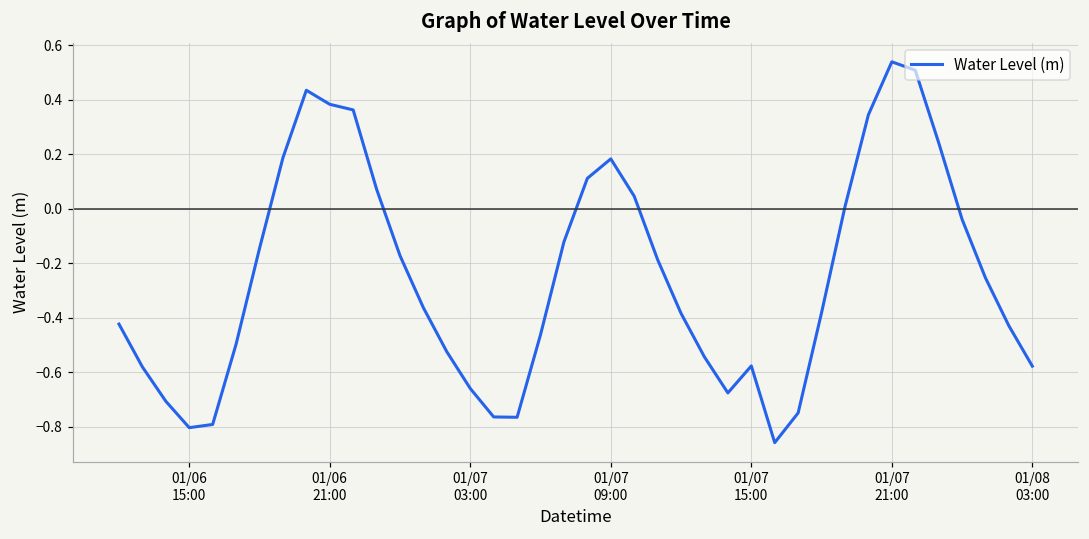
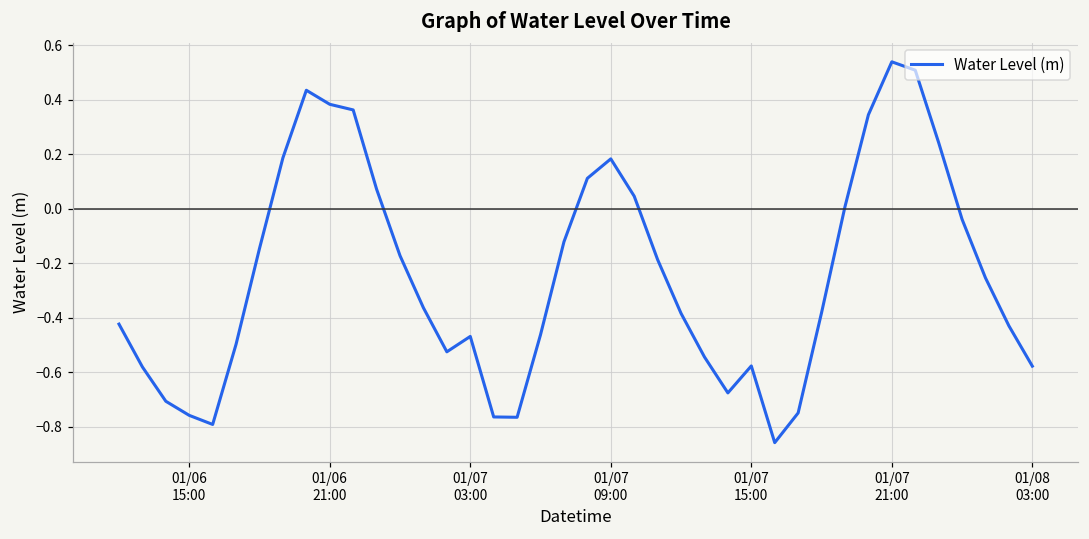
  {
-   "01/06 15:00": -0.80,
+   "01/06 15:00": -0.76,
    "01/06 21:00": 0.38,
-   "01/07 03:00": -0.66,
+   "01/07 03:00": -0.47,
    "01/07 09:00": 0.18,
    "01/07 15:00": -0.58,
    "01/07 21:00": 0.54,
    "01/08 03:00": -0.58
  }
